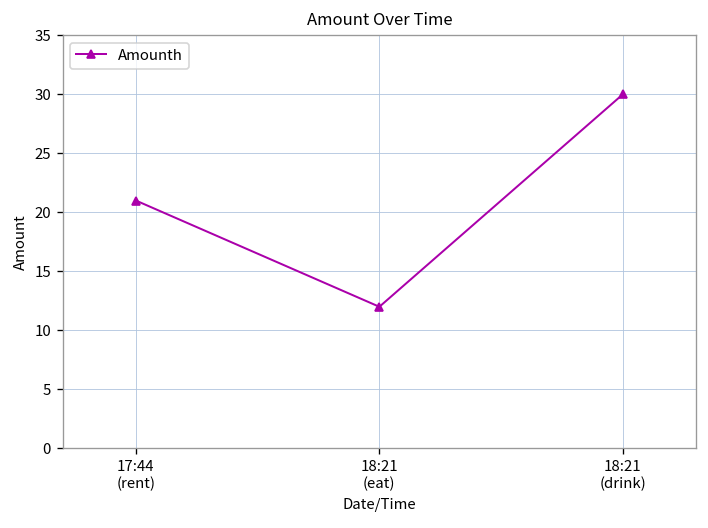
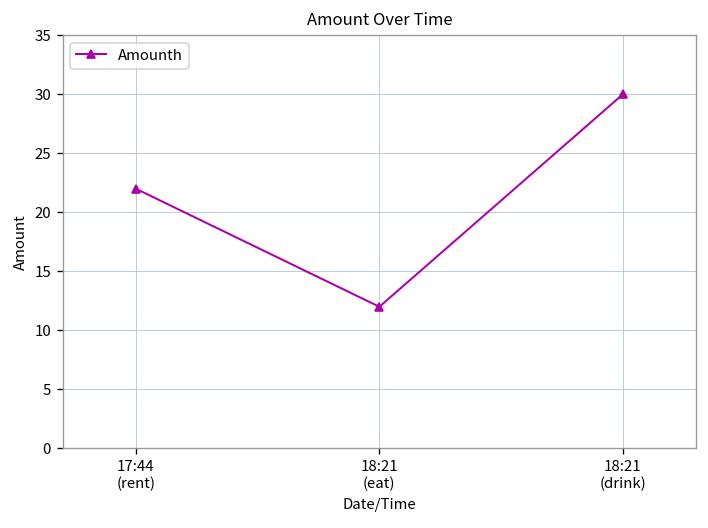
  {
-   "17:44 (rent)": 21,
+   "17:44 (rent)": 22,
    "18:21 (eat)": 12,
    "18:21 (drink)": 30
  }
